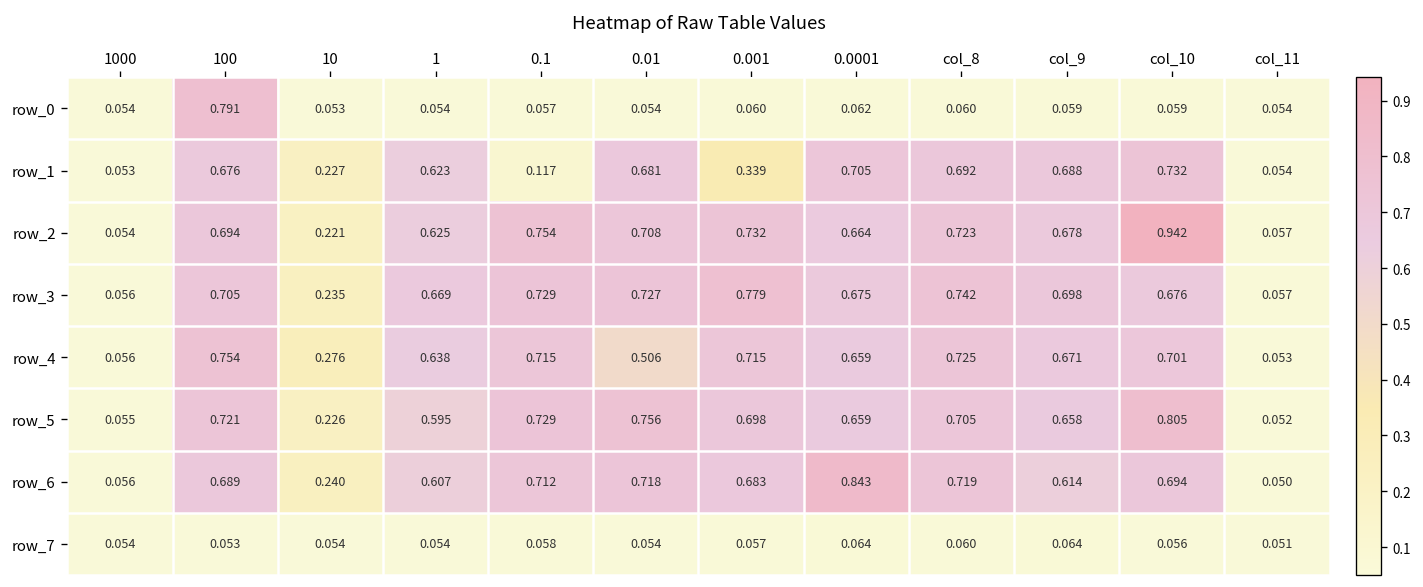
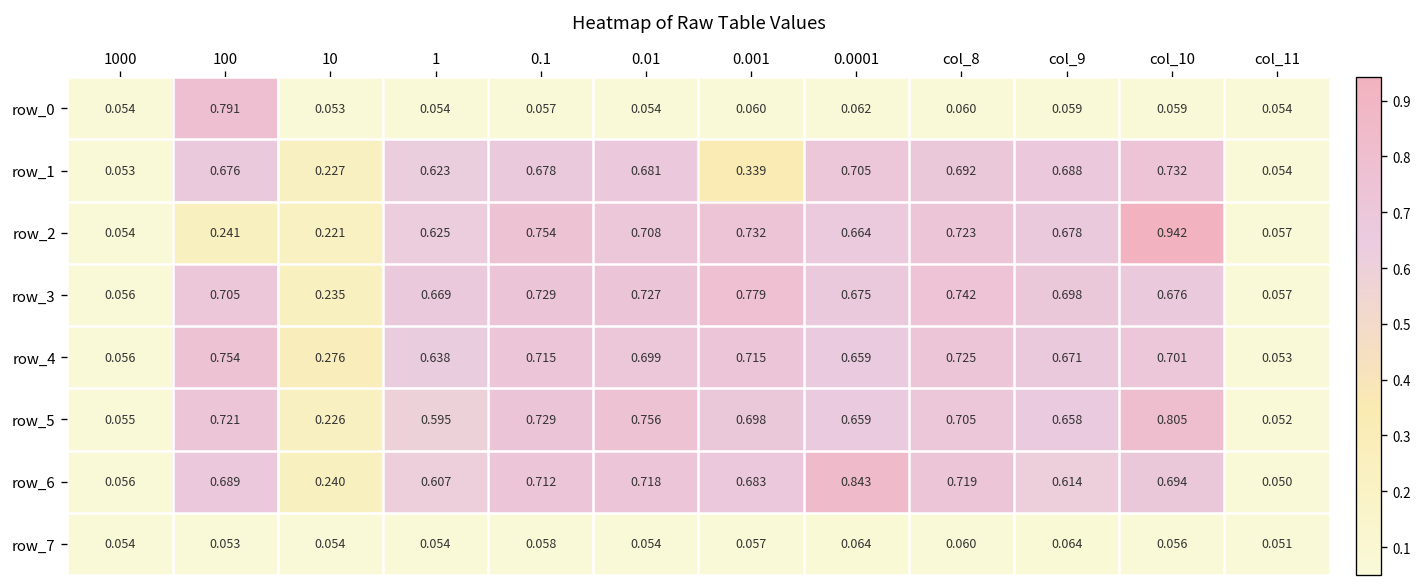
  {
    "row_0": {
      "1000": 0.054,
      "100": 0.791,
      "10": 0.053,
      "1": 0.054,
      "0.1": 0.057,
      "0.01": 0.054,
      "0.001": 0.060,
      "0.0001": 0.062,
      "col_8": 0.060,
      "col_9": 0.059,
      "col_10": 0.059,
      "col_11": 0.054
    },
    "row_1": {
      "1000": 0.053,
      "100": 0.676,
      "10": 0.227,
      "1": 0.623,
-     "0.1": 0.117,
+     "0.1": 0.678,
      "0.01": 0.681,
      "0.001": 0.339,
      "0.0001": 0.705,
      "col_8": 0.692,
      "col_9": 0.688,
      "col_10": 0.732,
      "col_11": 0.054
    },
    "row_2": {
      "1000": 0.054,
-     "100": 0.694,
+     "100": 0.241,
      "10": 0.221,
      "1": 0.625,
      "0.1": 0.754,
      "0.01": 0.708,
      "0.001": 0.732,
      "0.0001": 0.664,
      "col_8": 0.723,
      "col_9": 0.678,
      "col_10": 0.942,
      "col_11": 0.057
    },
    "row_3": {
      "1000": 0.056,
      "100": 0.705,
      "10": 0.235,
      "1": 0.669,
      "0.1": 0.729,
      "0.01": 0.727,
      "0.001": 0.779,
      "0.0001": 0.675,
      "col_8": 0.742,
      "col_9": 0.698,
      "col_10": 0.676,
      "col_11": 0.057
    },
    "row_4": {
      "1000": 0.056,
      "100": 0.754,
      "10": 0.276,
      "1": 0.638,
      "0.1": 0.715,
-     "0.01": 0.506,
+     "0.01": 0.699,
      "0.001": 0.715,
      "0.0001": 0.659,
      "col_8": 0.725,
      "col_9": 0.671,
      "col_10": 0.701,
      "col_11": 0.053
    },
    "row_5": {
      "1000": 0.055,
      "100": 0.721,
      "10": 0.226,
      "1": 0.595,
      "0.1": 0.729,
      "0.01": 0.756,
      "0.001": 0.698,
      "0.0001": 0.659,
      "col_8": 0.705,
      "col_9": 0.658,
      "col_10": 0.805,
      "col_11": 0.052
    },
    "row_6": {
      "1000": 0.056,
      "100": 0.689,
      "10": 0.240,
      "1": 0.607,
      "0.1": 0.712,
      "0.01": 0.718,
      "0.001": 0.683,
      "0.0001": 0.843,
      "col_8": 0.719,
      "col_9": 0.614,
      "col_10": 0.694,
      "col_11": 0.050
    },
    "row_7": {
      "1000": 0.054,
      "100": 0.053,
      "10": 0.054,
      "1": 0.054,
      "0.1": 0.058,
      "0.01": 0.054,
      "0.001": 0.057,
      "0.0001": 0.064,
      "col_8": 0.060,
      "col_9": 0.064,
      "col_10": 0.056,
      "col_11": 0.051
    }
  }
